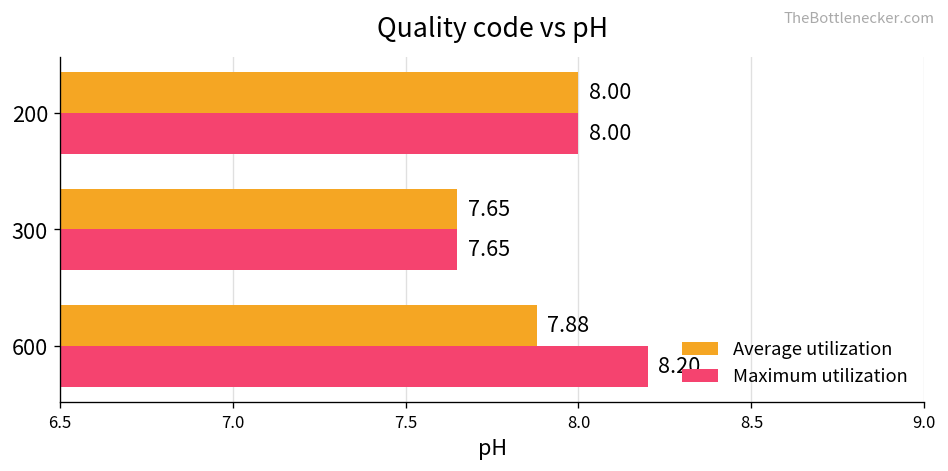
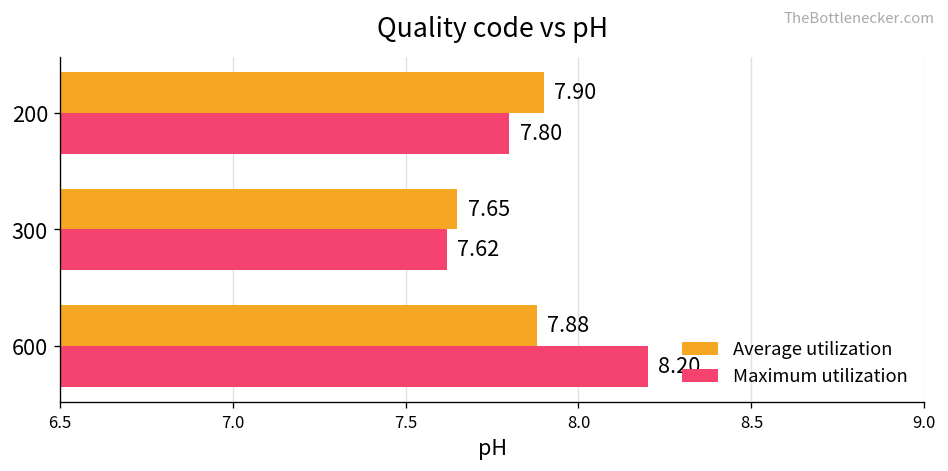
  {
    "Average utilization": {
-     "200": 8.00,
+     "200": 7.90,
      "300": 7.65,
      "600": 7.88
    },
    "Maximum utilization": {
-     "200": 8.00,
-     "300": 7.65,
+     "200": 7.80,
+     "300": 7.62,
      "600": 8.20
    }
  }
